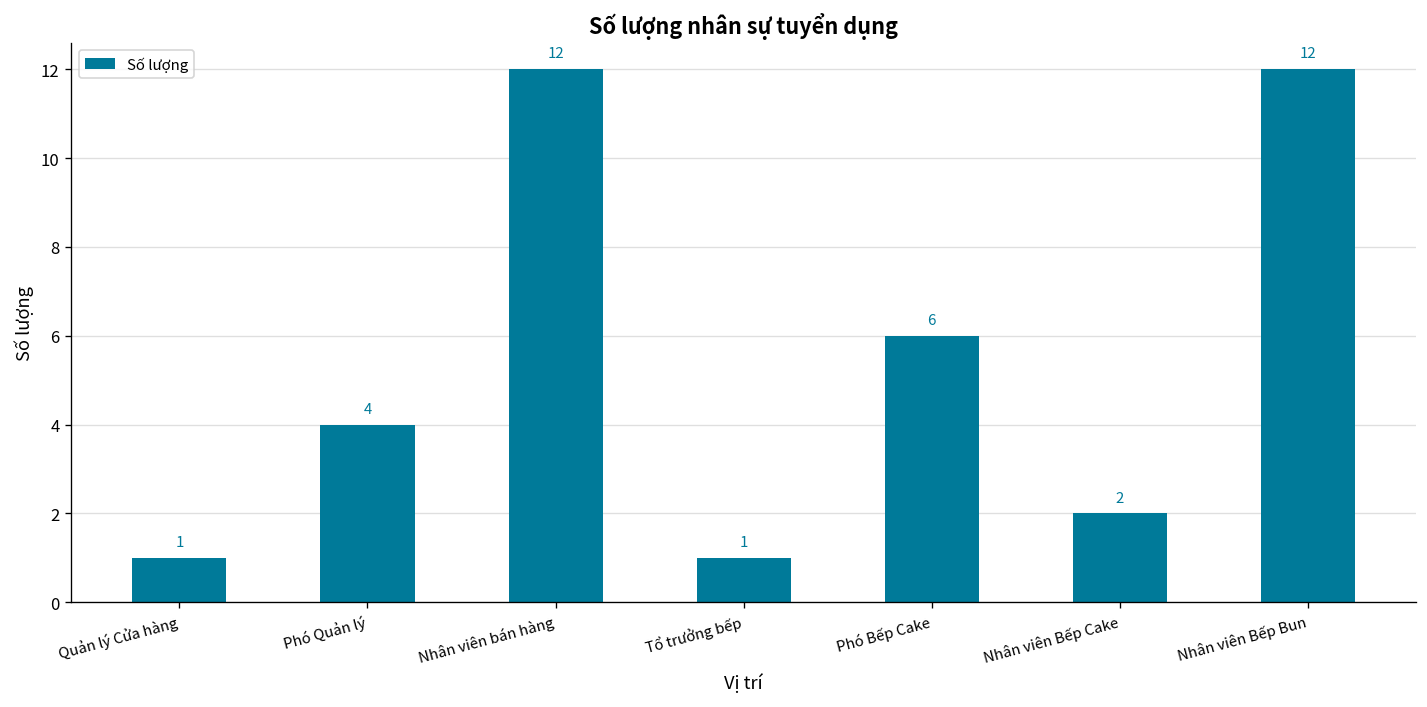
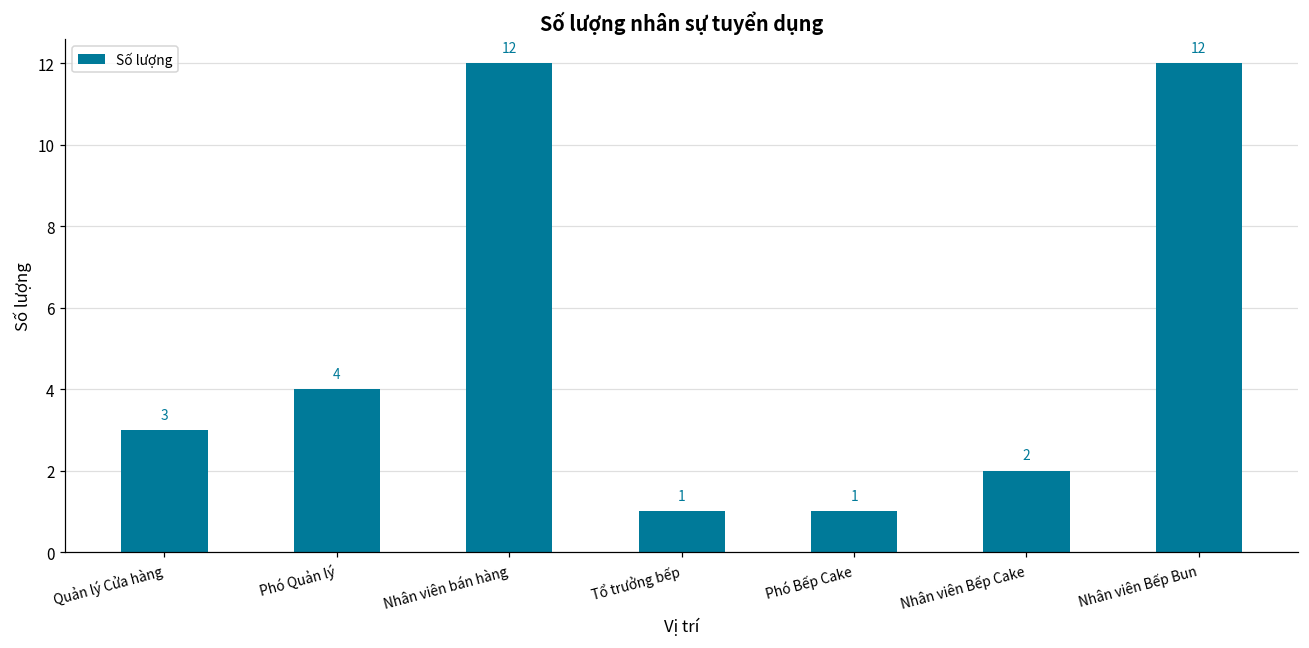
  {
-   "Quản lý Cửa hàng": 1,
+   "Quản lý Cửa hàng": 3,
    "Phó Quản lý": 4,
    "Nhân viên bán hàng": 12,
    "Tổ trưởng bếp": 1,
-   "Phó Bếp Cake": 6,
+   "Phó Bếp Cake": 1,
    "Nhân viên Bếp Cake": 2,
    "Nhân viên Bếp Bun": 12
  }
